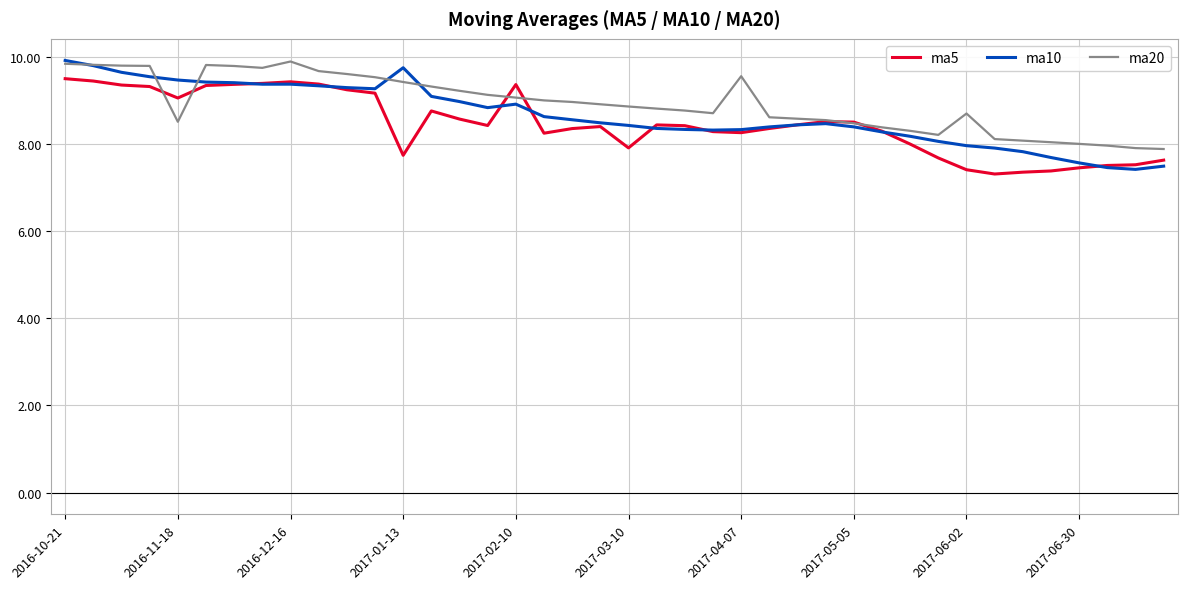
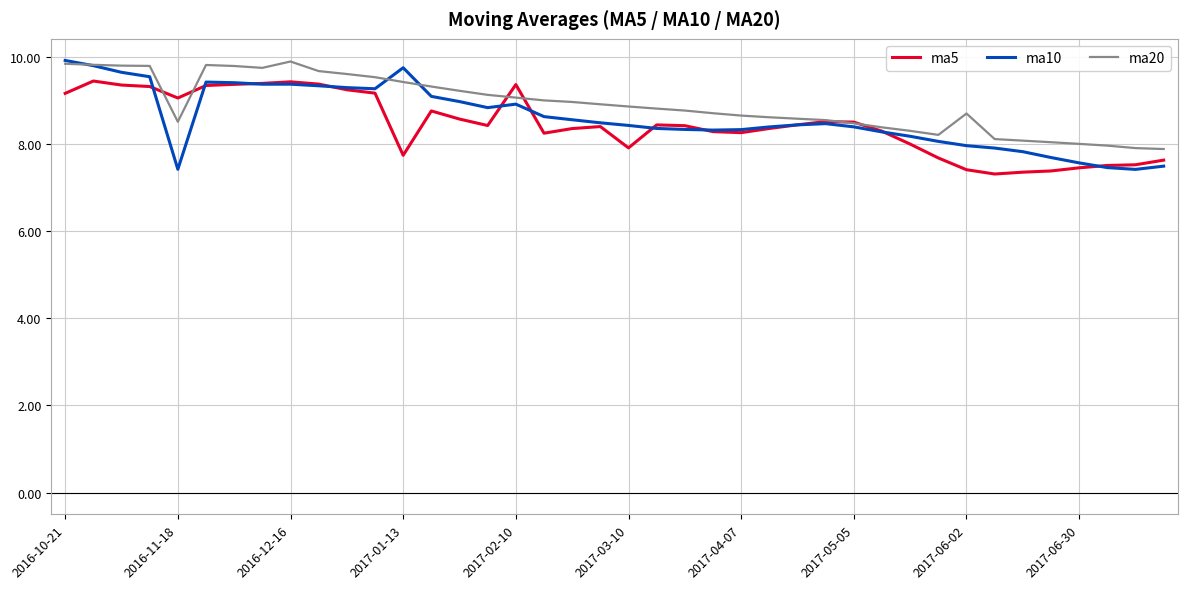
  {
    "ma5": {
-     "2016-10-21": 9.5,
+     "2016-10-21": 9.2,
      "2016-11-18": 9.1,
      "2017-01-13": 7.7,
      "2017-02-10": 9.4,
      "2017-03-10": 7.9,
      "2017-04-07": 8.3,
      "2017-06-02": 7.4,
      "2017-06-30": 7.5
    },
    "ma10": {
      "2016-10-21": 9.9,
-     "2016-11-18": 9.5,
+     "2016-11-18": 7.4,
      "2017-01-13": 9.7,
      "2017-02-10": 8.9,
      "2017-03-10": 8.4,
      "2017-04-07": 8.3,
      "2017-05-05": 8.4,
      "2017-06-02": 8.0,
      "2017-06-30": 7.6
    },
    "ma20": {
      "2016-10-21": 9.8,
      "2016-11-18": 8.5,
      "2016-12-16": 9.9,
      "2017-01-13": 9.4,
      "2017-02-10": 9.1,
      "2017-03-10": 8.9,
-     "2017-04-07": 9.6,
+     "2017-04-07": 8.6,
      "2017-06-02": 8.7,
      "2017-06-30": 8.0
    }
  }
